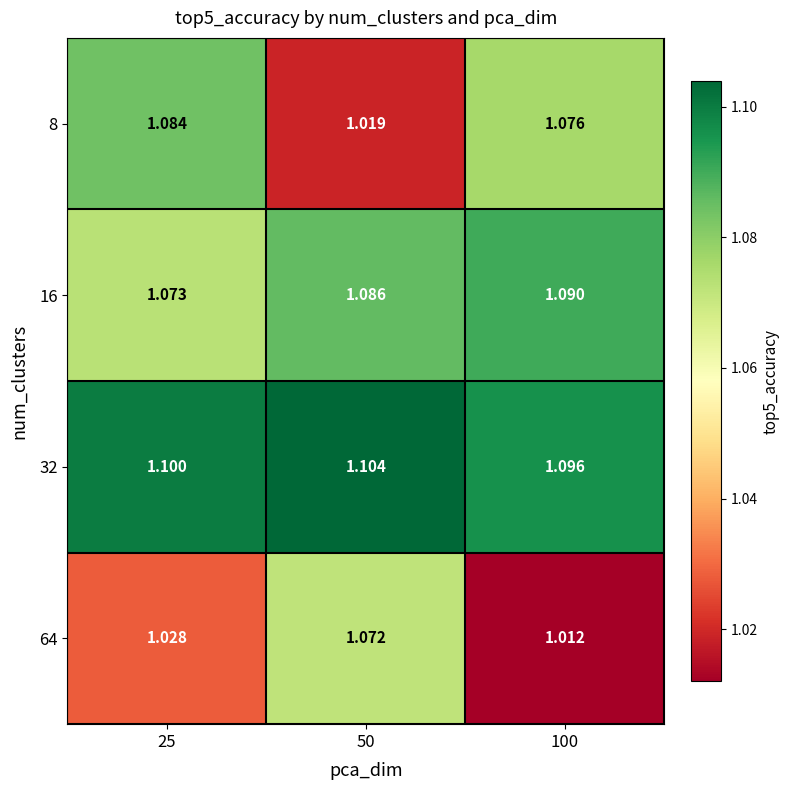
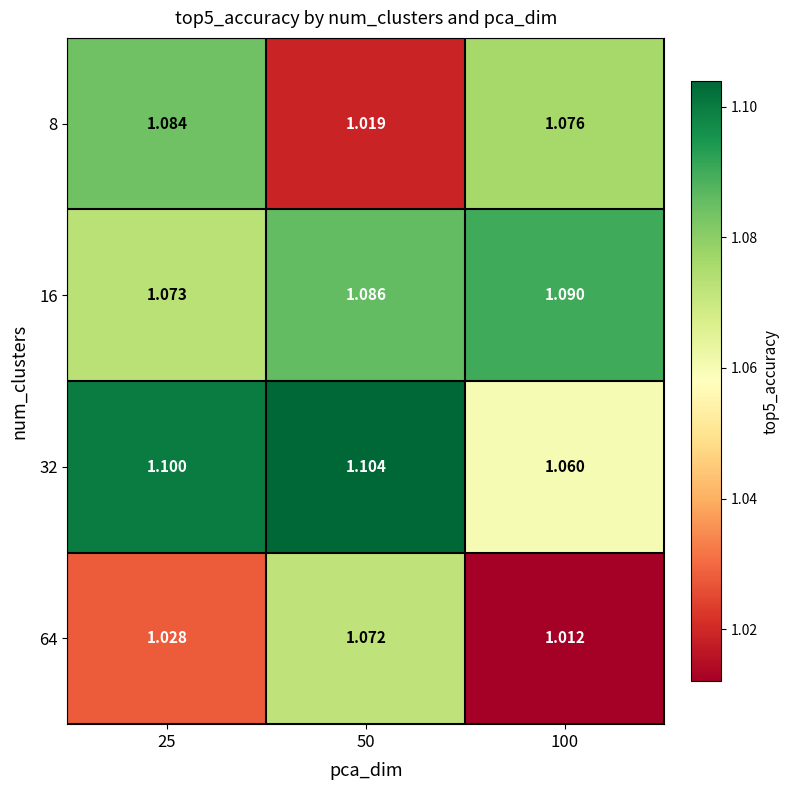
  {
    "8": {
      "25": 1.084,
      "50": 1.019,
      "100": 1.076
    },
    "16": {
      "25": 1.073,
      "50": 1.086,
      "100": 1.090
    },
    "32": {
      "25": 1.100,
      "50": 1.104,
-     "100": 1.096
+     "100": 1.060
    },
    "64": {
      "25": 1.028,
      "50": 1.072,
      "100": 1.012
    }
  }
